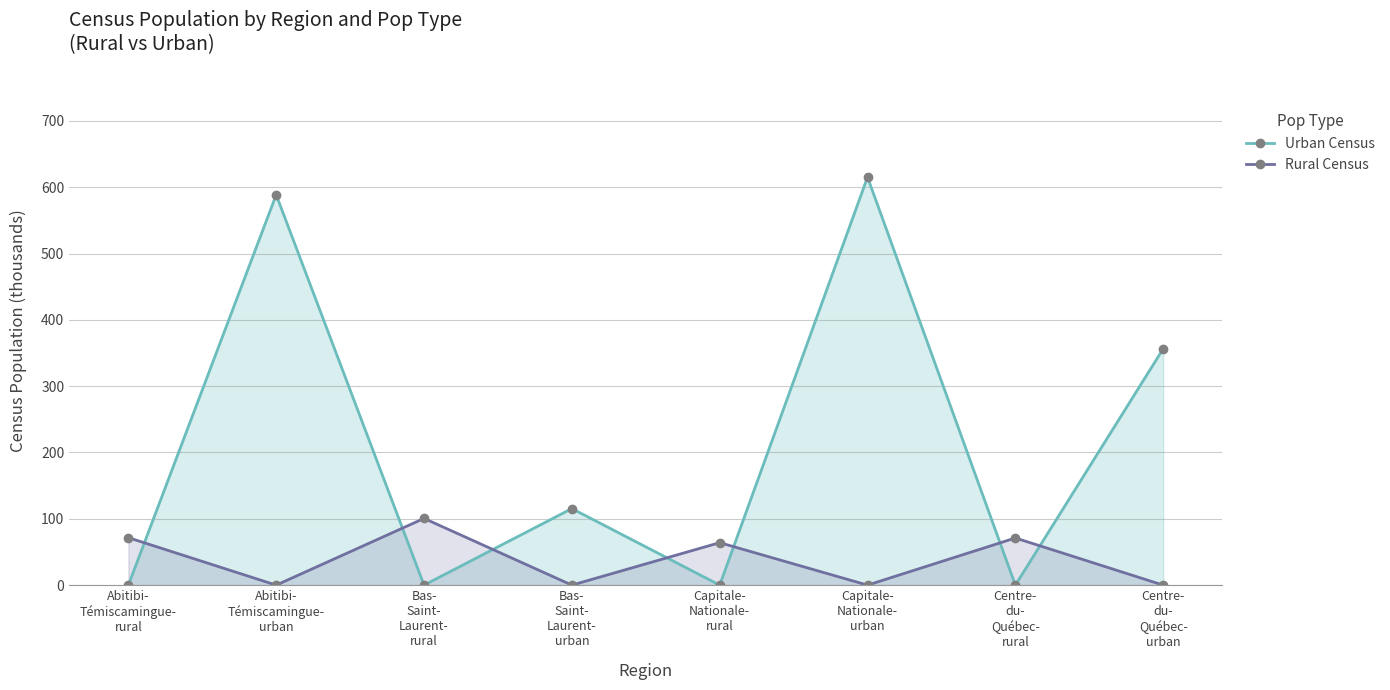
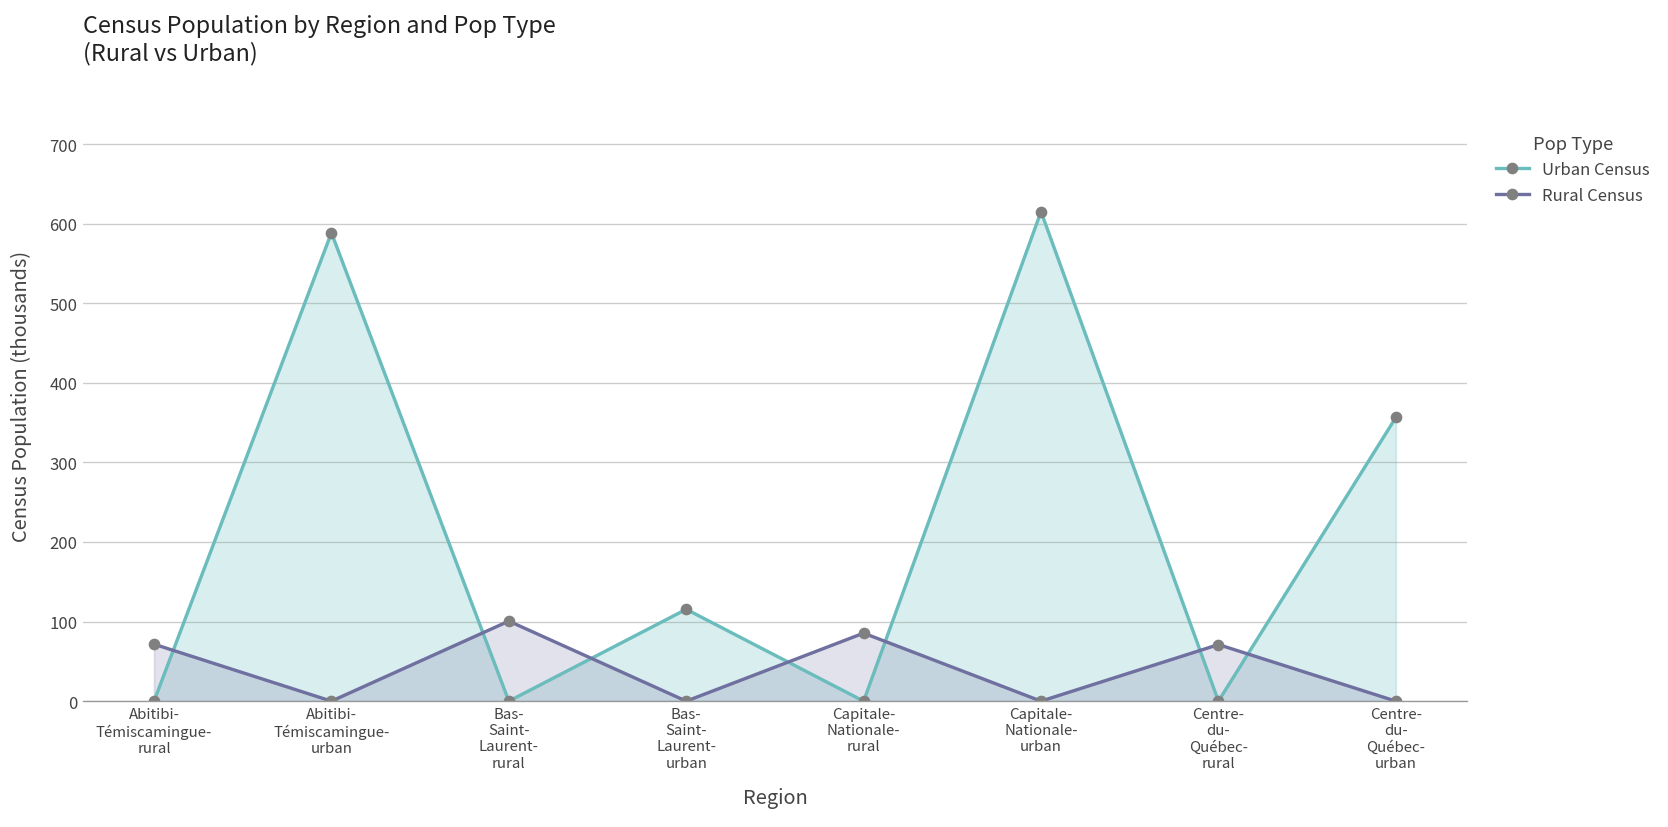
  {
    "Urban Census": {
      "Abitibi- Témiscamingue- rural": 0,
      "Abitibi- Témiscamingue- urban": 590,
      "Bas- Saint- Laurent- rural": 0,
      "Bas- Saint- Laurent- urban": 120,
      "Capitale- Nationale- rural": 0,
      "Capitale- Nationale- urban": 620,
      "Centre- du- Québec- rural": 0,
      "Centre- du- Québec- urban": 360
    },
    "Rural Census": {
      "Abitibi- Témiscamingue- rural": 70,
      "Abitibi- Témiscamingue- urban": 0,
      "Bas- Saint- Laurent- rural": 100,
      "Bas- Saint- Laurent- urban": 0,
-     "Capitale- Nationale- rural": 60,
+     "Capitale- Nationale- rural": 90,
      "Capitale- Nationale- urban": 0,
      "Centre- du- Québec- rural": 70,
      "Centre- du- Québec- urban": 0
    }
  }
